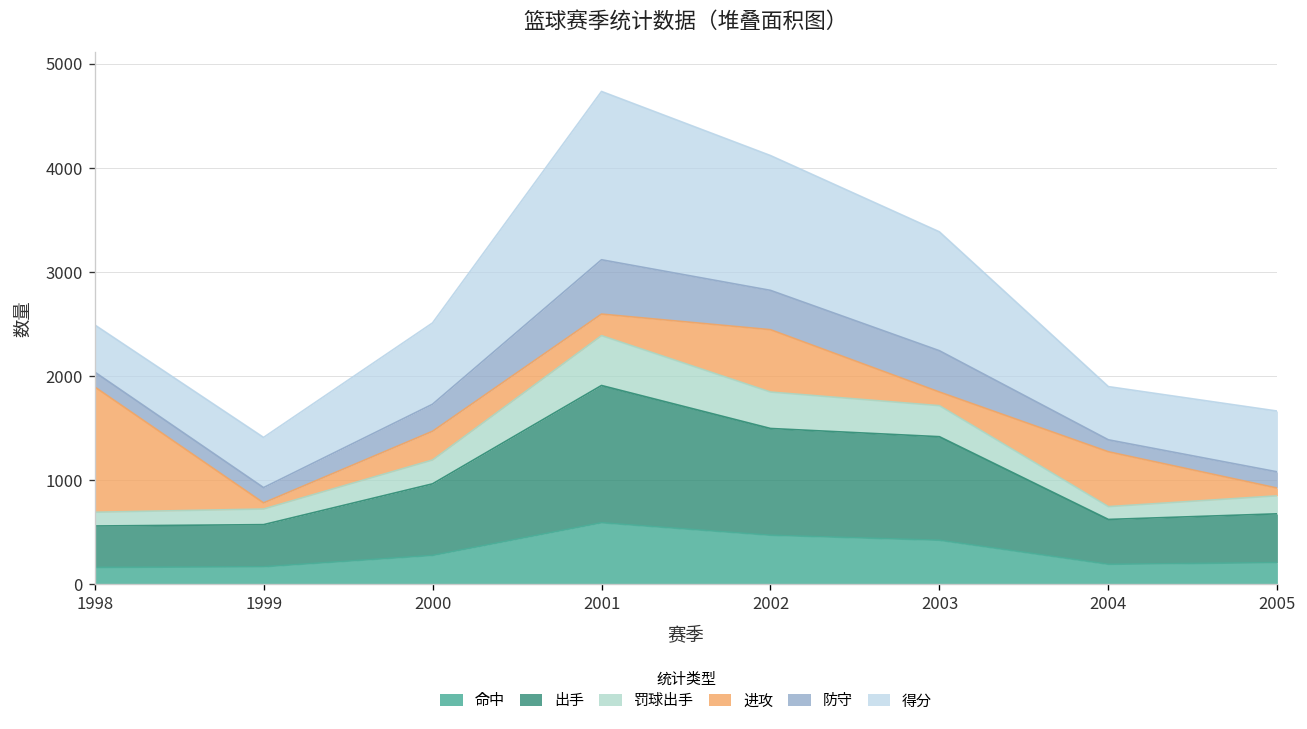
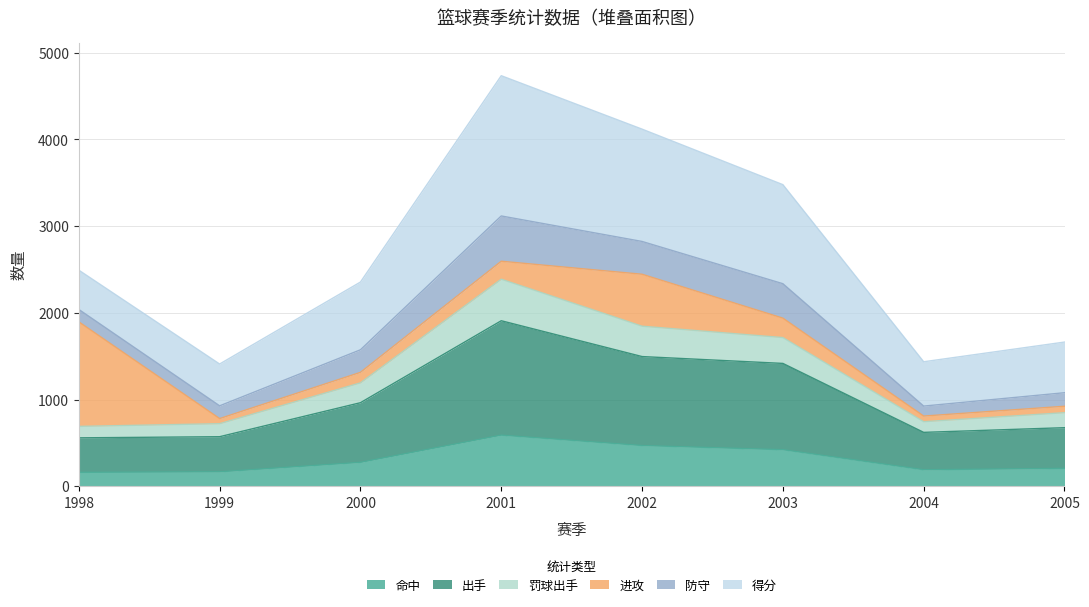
  {
    "进攻": {
      "1998": 1200,
      "1999": 100,
-     "2000": 300,
+     "2000": 100,
      "2001": 200,
      "2002": 600,
-     "2003": 100,
-     "2004": 500,
+     "2003": 200,
+     "2004": 100,
      "2005": 100
    }
  }
